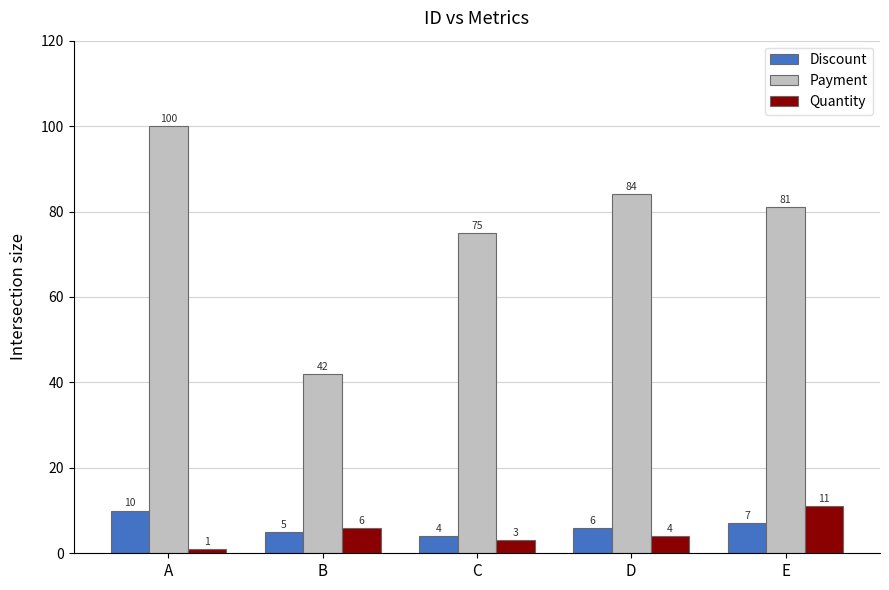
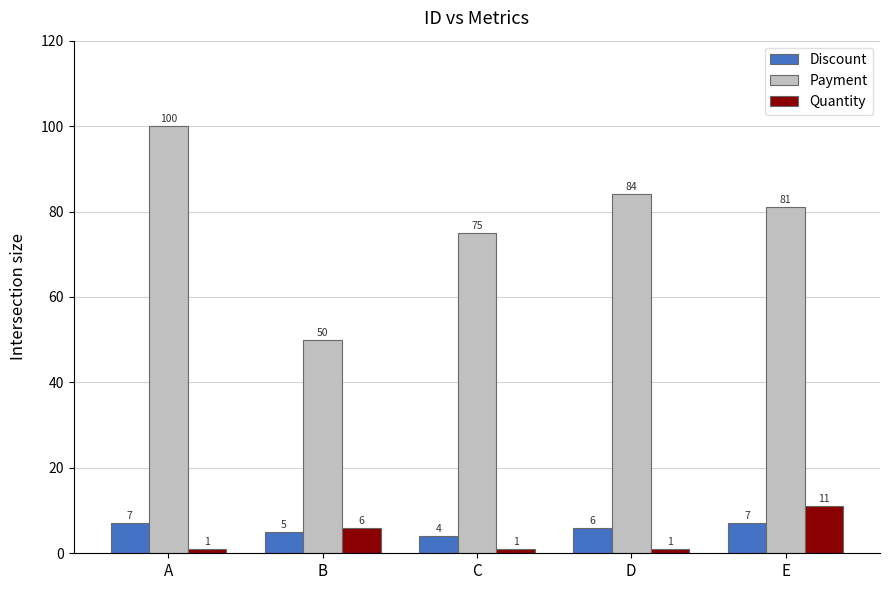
  {
    "Discount": {
-     "A": 10,
+     "A": 7,
      "B": 5,
      "C": 4,
      "D": 6,
      "E": 7
    },
    "Payment": {
      "A": 100,
-     "B": 42,
+     "B": 50,
      "C": 75,
      "D": 84,
      "E": 81
    },
    "Quantity": {
      "A": 1,
      "B": 6,
-     "C": 3,
-     "D": 4,
+     "C": 1,
+     "D": 1,
      "E": 11
    }
  }
